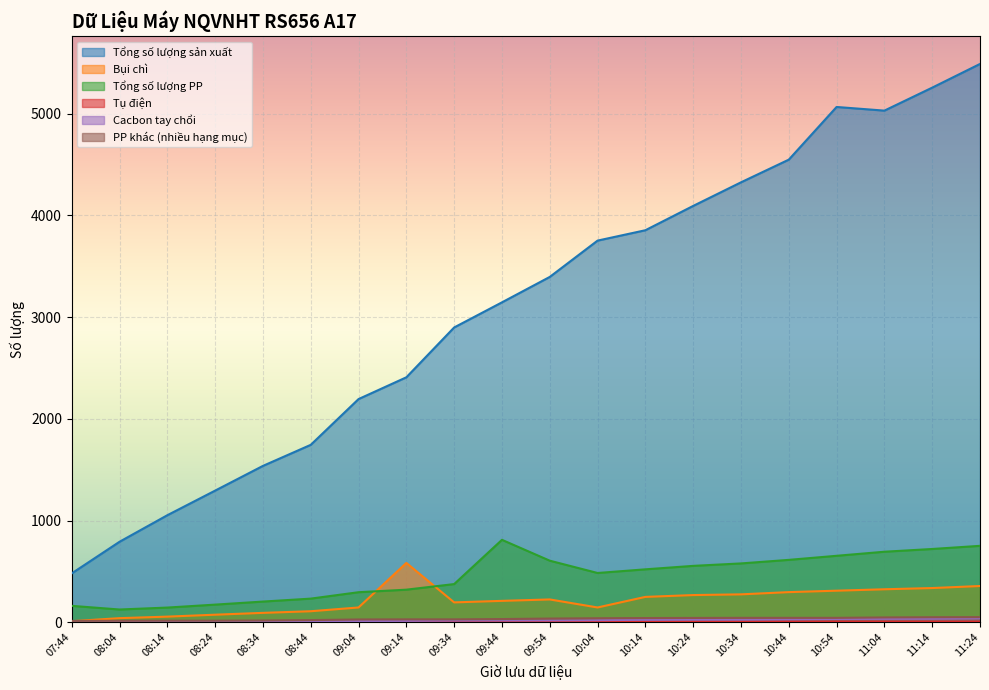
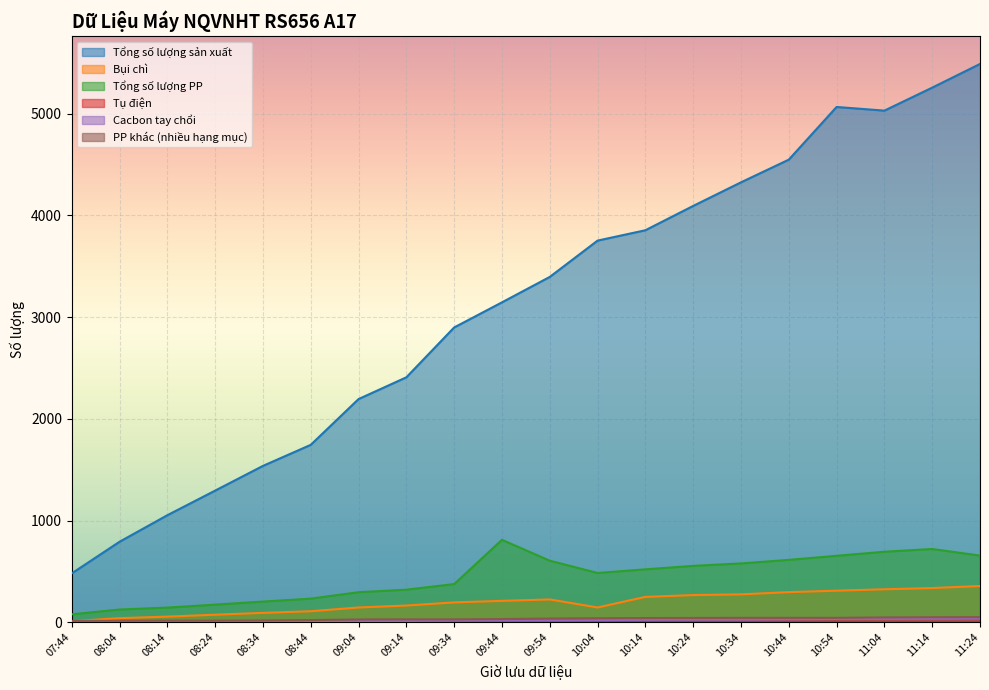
  {
    "Tổng số lượng sản xuất": {
      "07:44": 480,
      "08:04": 790,
      "08:14": 1050,
      "08:24": 1300,
      "08:34": 1540,
      "08:44": 1750,
      "09:04": 2200,
      "09:14": 2410,
      "09:34": 2900,
      "09:44": 3150,
      "09:54": 3400,
      "10:04": 3750,
      "10:14": 3860,
      "10:24": 4090,
      "10:34": 4330,
      "10:44": 4550,
      "10:54": 5070,
      "11:04": 5030,
      "11:14": 5260,
      "11:24": 5490
    },
    "Bụi chì": {
      "08:04": 40,
      "08:14": 60,
      "08:24": 80,
      "08:34": 90,
      "08:44": 110,
      "09:04": 150,
-     "09:14": 580,
+     "09:14": 170,
      "09:34": 200,
      "09:44": 210,
      "09:54": 230,
      "10:04": 150,
      "10:14": 250,
      "10:24": 270,
      "10:34": 280,
      "10:44": 300,
      "10:54": 310,
      "11:04": 330,
      "11:14": 340,
      "11:24": 360
    },
    "Tổng số lượng PP": {
-     "07:44": 160,
+     "07:44": 80,
      "08:04": 130,
      "08:14": 150,
      "08:24": 170,
      "08:34": 200,
      "08:44": 230,
      "09:04": 300,
      "09:14": 320,
      "09:34": 380,
      "09:44": 810,
      "09:54": 610,
      "10:04": 490,
      "10:14": 520,
      "10:24": 560,
      "10:34": 580,
      "10:44": 610,
      "10:54": 650,
      "11:04": 690,
      "11:14": 720,
-     "11:24": 750
+     "11:24": 660
    },
    "Tụ điện": {
      "10:54": 10,
      "11:04": 10,
      "11:14": 10,
      "11:24": 10
    }
  }
